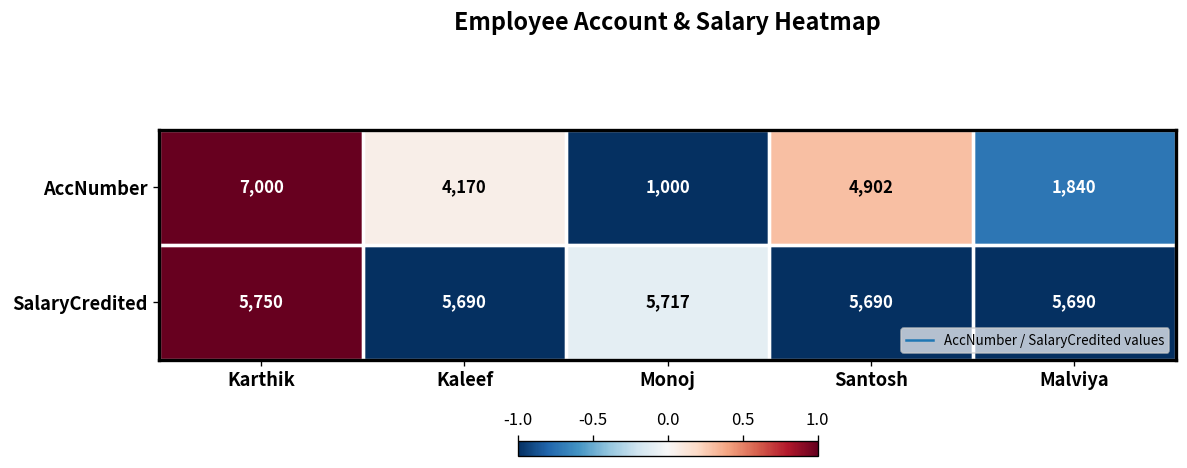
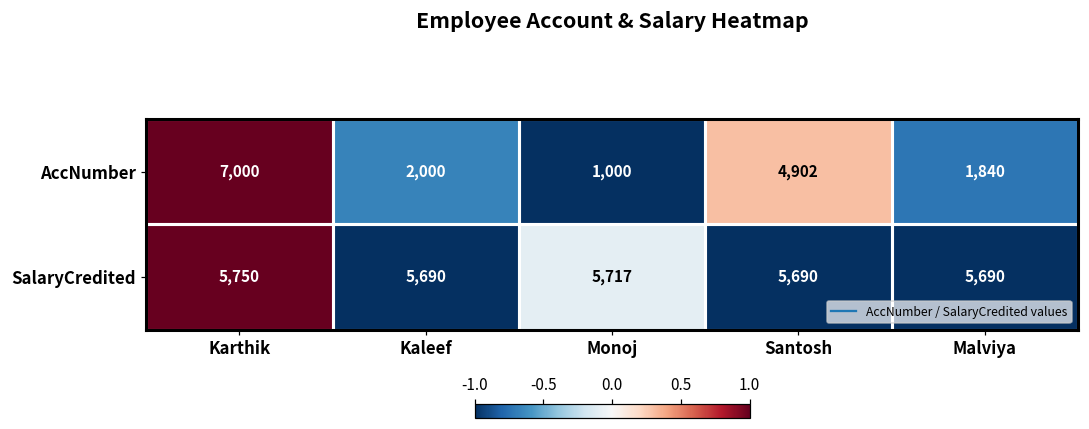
  {
    "AccNumber": {
      "Karthik": "7,000",
-     "Kaleef": "4,170",
+     "Kaleef": "2,000",
      "Monoj": "1,000",
      "Santosh": "4,902",
      "Malviya": "1,840"
    },
    "SalaryCredited": {
      "Karthik": "5,750",
      "Kaleef": "5,690",
      "Monoj": "5,717",
      "Santosh": "5,690",
      "Malviya": "5,690"
    }
  }
